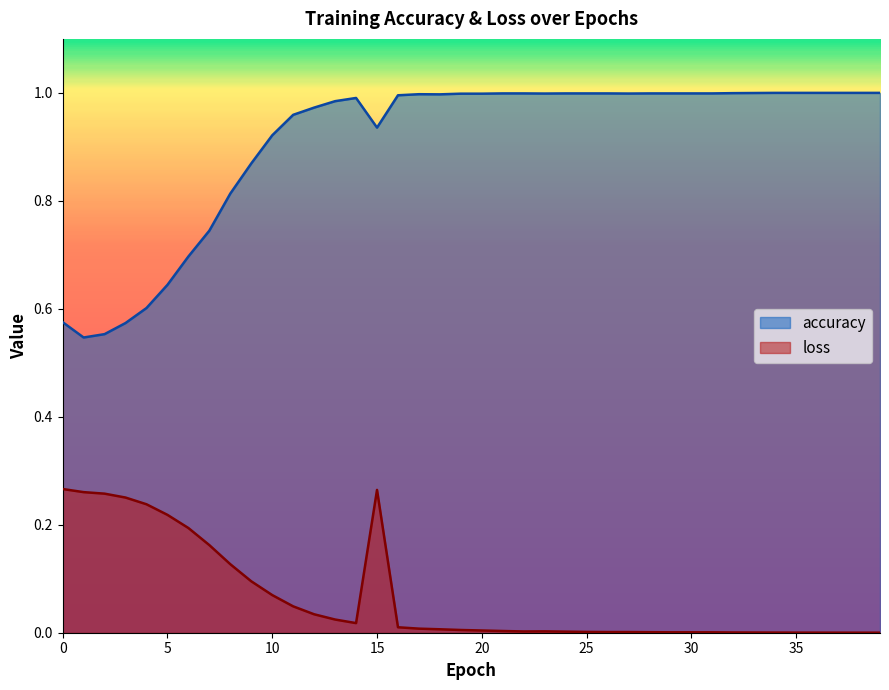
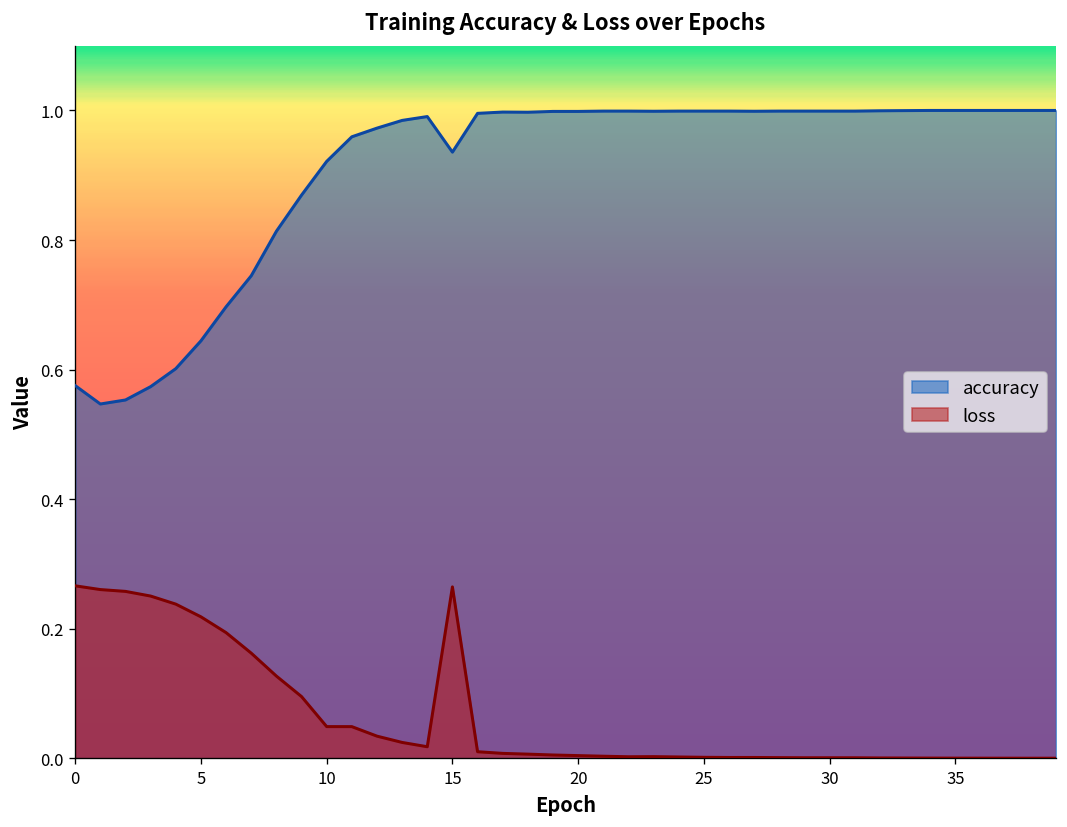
  {
    "accuracy": {
      "0": 0.58,
      "5": 0.64,
      "10": 0.92,
      "15": 0.94,
      "20": 1.00,
      "25": 1.00,
      "30": 1.00,
      "35": 1.00
    },
    "loss": {
      "0": 0.27,
      "5": 0.22,
-     "10": 0.07,
+     "10": 0.05,
      "15": 0.26,
      "20": 0.00,
      "25": 0.00,
      "30": 0.00,
      "35": 0.00
    }
  }
